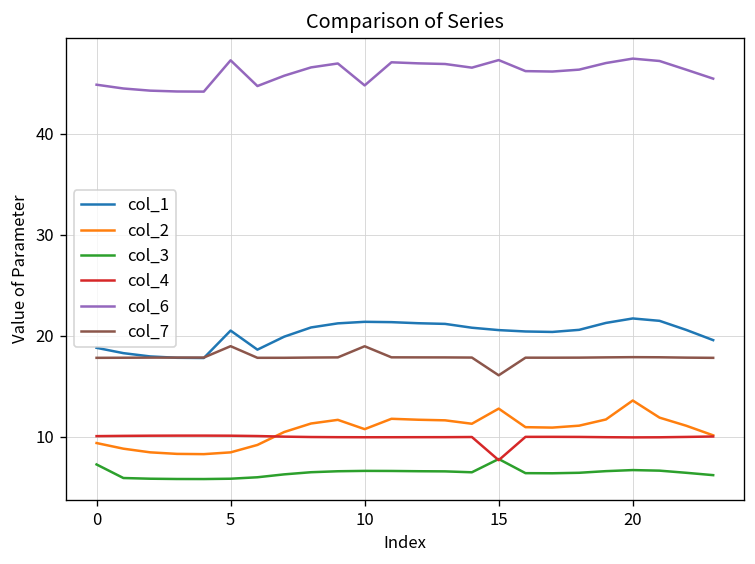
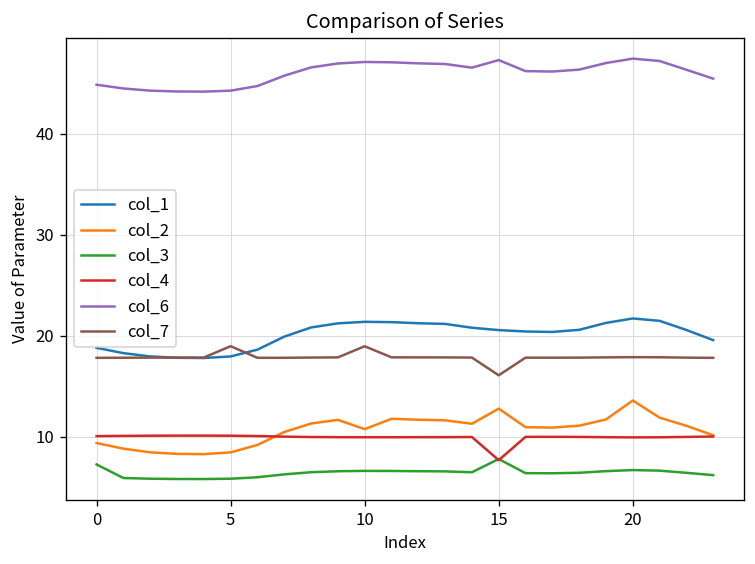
  {
    "col_1": {
      "0": 19,
-     "5": 21,
+     "5": 18,
      "10": 21,
      "15": 21,
      "20": 22
    },
    "col_2": {
      "0": 9,
      "5": 8,
      "10": 11,
      "15": 13,
      "20": 14
    },
    "col_3": {
      "0": 7,
      "5": 6,
      "10": 7,
      "20": 7
    },
    "col_4": {
      "0": 10,
      "5": 10,
      "10": 10,
      "20": 10
    },
    "col_6": {
      "0": 45,
-     "5": 47,
-     "10": 45,
+     "5": 44,
+     "10": 47,
      "15": 47,
      "20": 47
    },
    "col_7": {
      "0": 18,
      "5": 19,
      "10": 19,
      "15": 16,
      "20": 18
    }
  }
